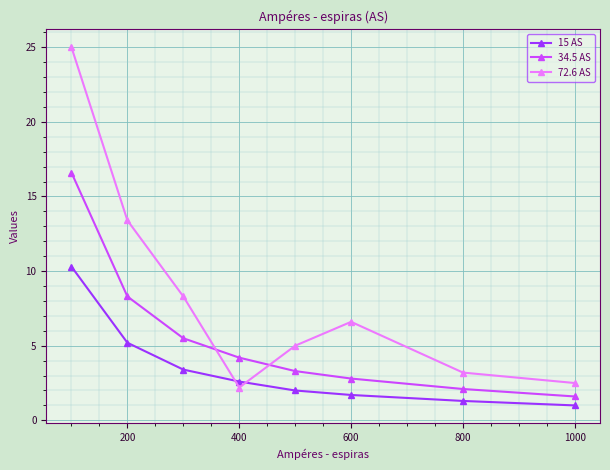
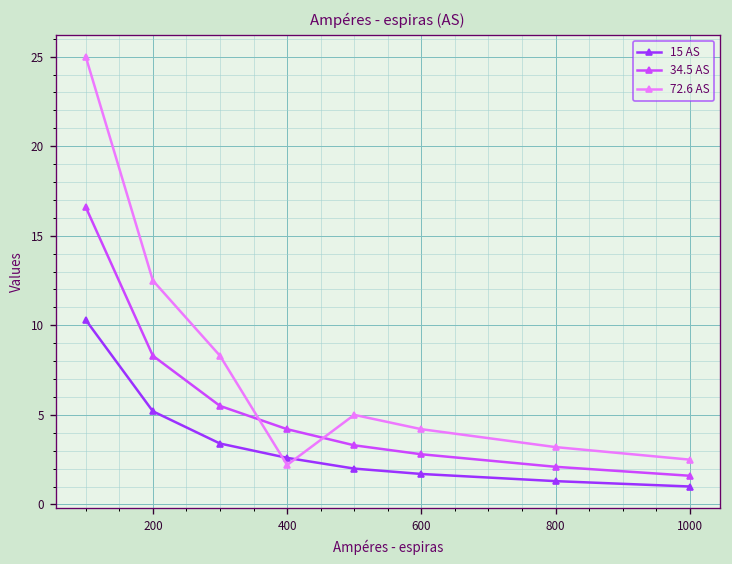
  {
    "72.6 AS": {
-     "200": 13.4,
+     "200": 12.5,
      "400": 2.2,
-     "600": 6.6,
+     "600": 4.2,
      "800": 3.2,
      "1000": 2.5
    }
  }
